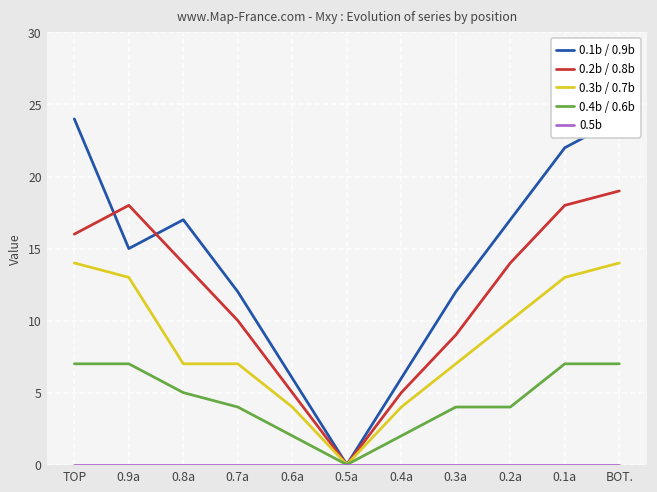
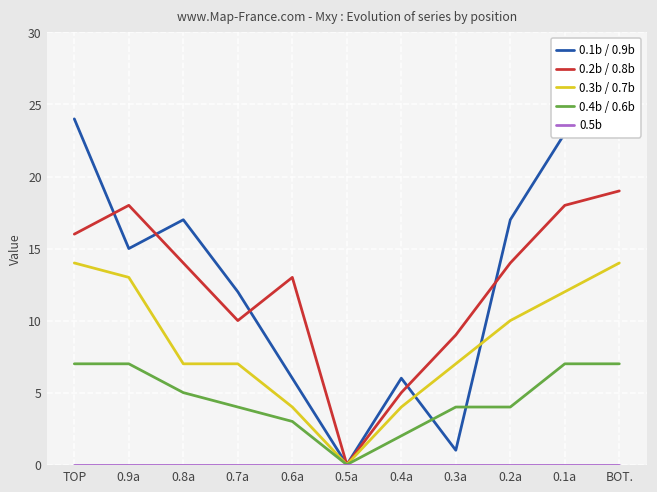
  {
    "0.1b / 0.9b": {
      "TOP": 24,
      "0.9a": 15,
      "0.8a": 17,
      "0.7a": 12,
      "0.6a": 6,
      "0.4a": 6,
-     "0.3a": 12,
+     "0.3a": 1,
      "0.2a": 17,
-     "0.1a": 22
+     "0.1a": 23
    },
    "0.2b / 0.8b": {
      "TOP": 16,
      "0.9a": 18,
      "0.8a": 14,
      "0.7a": 10,
-     "0.6a": 5,
+     "0.6a": 13,
      "0.4a": 5,
      "0.3a": 9,
      "0.2a": 14,
      "0.1a": 18,
      "BOT.": 19
    },
    "0.3b / 0.7b": {
      "TOP": 14,
      "0.9a": 13,
      "0.8a": 7,
      "0.7a": 7,
      "0.6a": 4,
      "0.4a": 4,
      "0.3a": 7,
      "0.2a": 10,
-     "0.1a": 13,
+     "0.1a": 12,
      "BOT.": 14
    },
    "0.4b / 0.6b": {
      "TOP": 7,
      "0.9a": 7,
      "0.8a": 5,
      "0.7a": 4,
-     "0.6a": 2,
+     "0.6a": 3,
      "0.4a": 2,
      "0.3a": 4,
      "0.2a": 4,
      "0.1a": 7,
      "BOT.": 7
    },
    "0.5b": {
      "TOP": 0,
      "0.9a": 0,
      "0.8a": 0,
      "0.7a": 0,
      "0.6a": 0,
      "0.4a": 0,
      "0.3a": 0,
      "0.2a": 0,
      "0.1a": 0,
      "BOT.": 0
    }
  }
